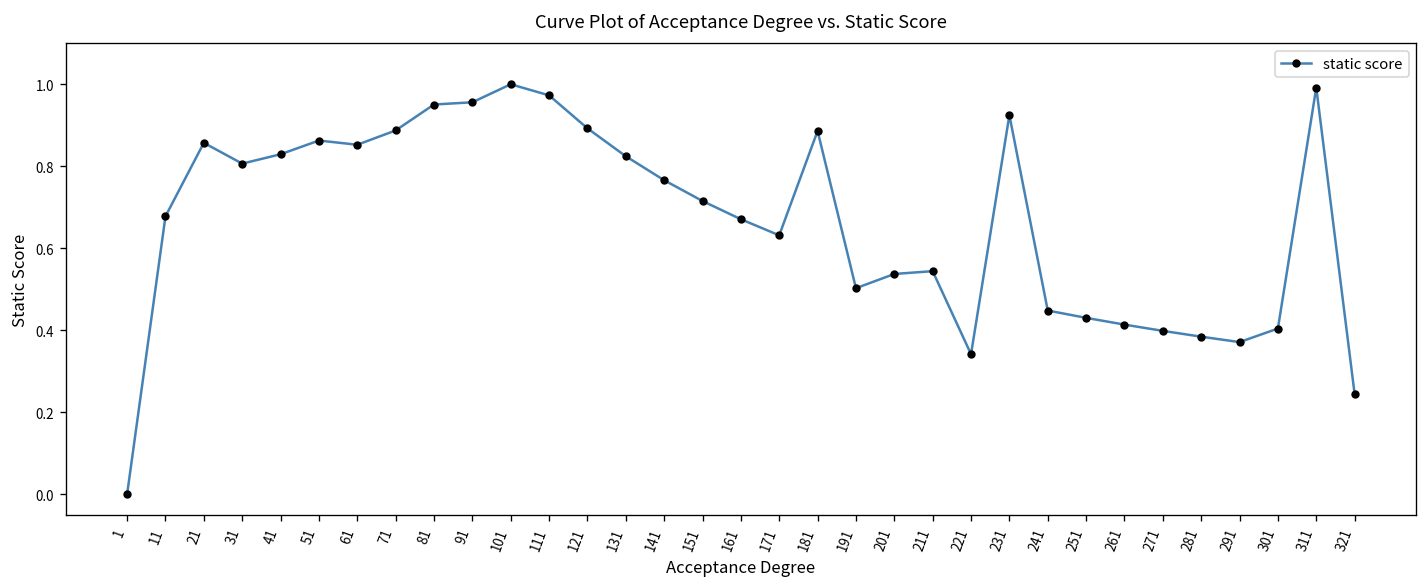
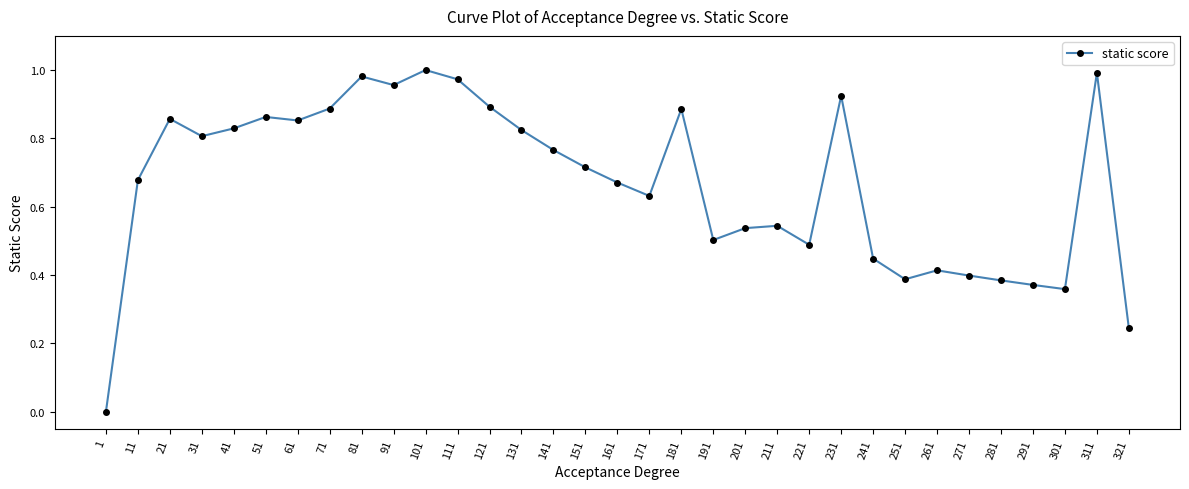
  {
    "1": 0.00,
    "11": 0.68,
    "21": 0.86,
    "31": 0.81,
    "41": 0.83,
    "51": 0.86,
    "61": 0.85,
    "71": 0.89,
-   "81": 0.95,
+   "81": 0.98,
    "91": 0.96,
    "101": 1.00,
    "111": 0.97,
    "121": 0.89,
    "131": 0.82,
    "141": 0.77,
    "151": 0.72,
    "161": 0.67,
    "171": 0.63,
    "181": 0.89,
    "191": 0.50,
    "201": 0.54,
    "211": 0.54,
-   "221": 0.34,
+   "221": 0.49,
    "231": 0.92,
    "241": 0.45,
-   "251": 0.43,
+   "251": 0.39,
    "261": 0.41,
    "271": 0.40,
    "281": 0.38,
    "291": 0.37,
-   "301": 0.40,
+   "301": 0.36,
    "311": 0.99,
    "321": 0.24
  }
